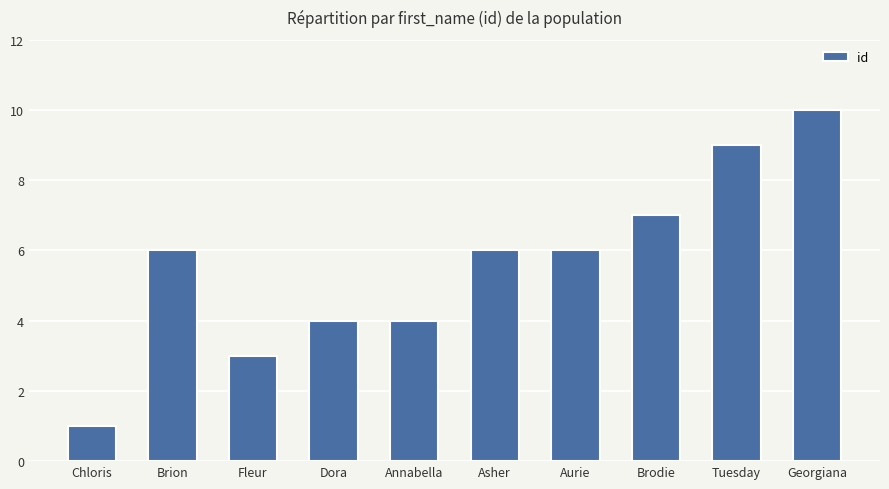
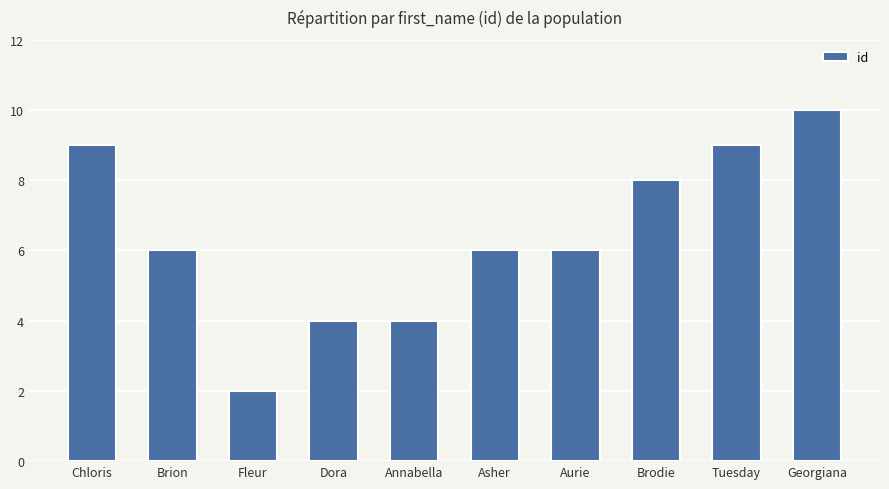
  {
-   "Chloris": 1,
+   "Chloris": 9,
    "Brion": 6,
-   "Fleur": 3,
+   "Fleur": 2,
    "Dora": 4,
    "Annabella": 4,
    "Asher": 6,
    "Aurie": 6,
-   "Brodie": 7,
+   "Brodie": 8,
    "Tuesday": 9,
    "Georgiana": 10
  }
